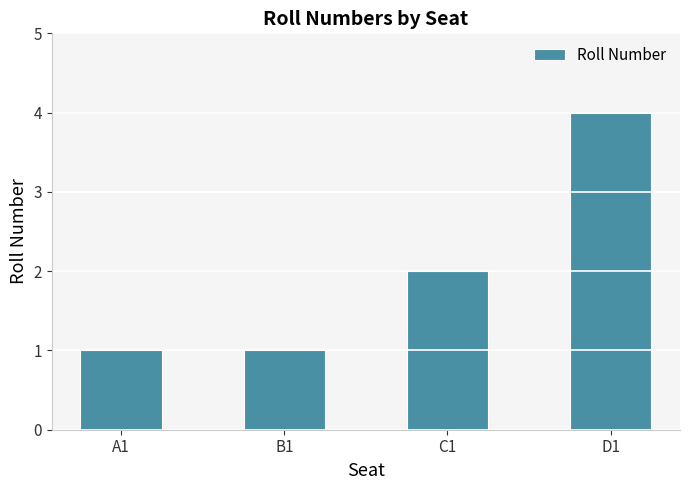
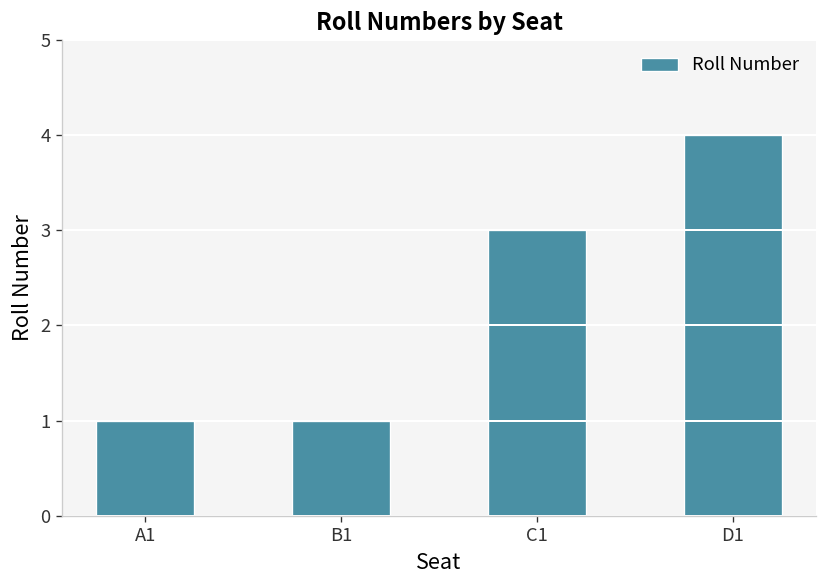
  {
    "A1": 1,
    "B1": 1,
-   "C1": 2,
+   "C1": 3,
    "D1": 4
  }
